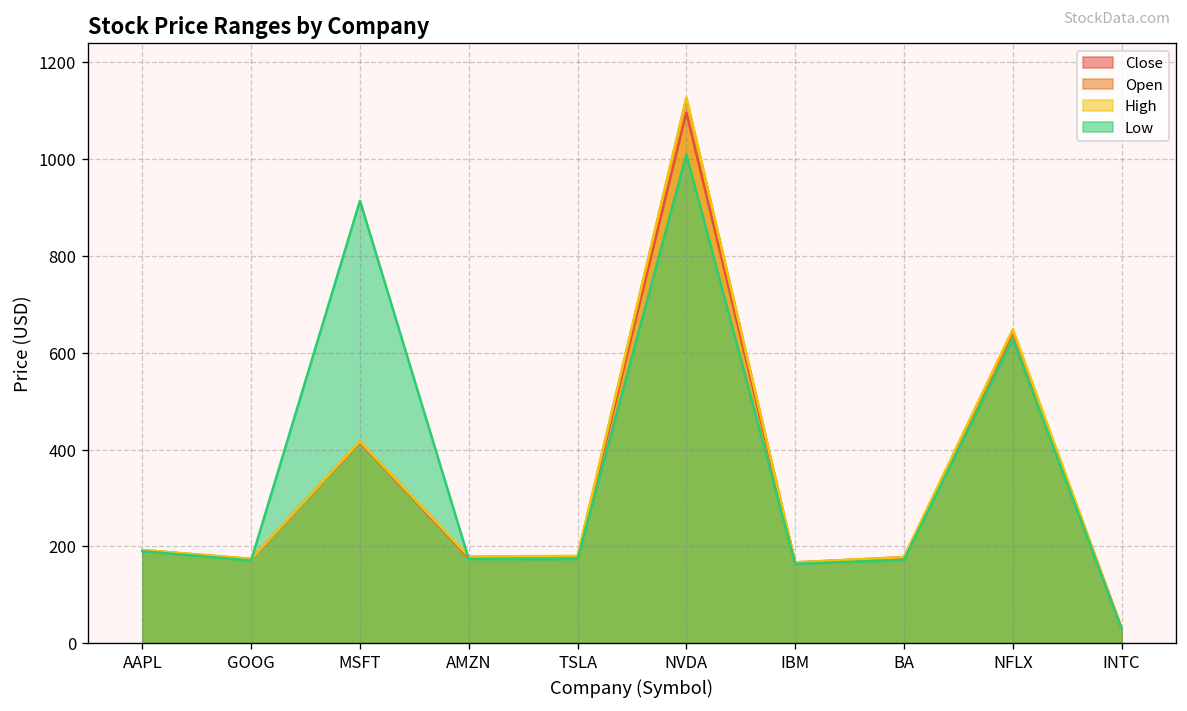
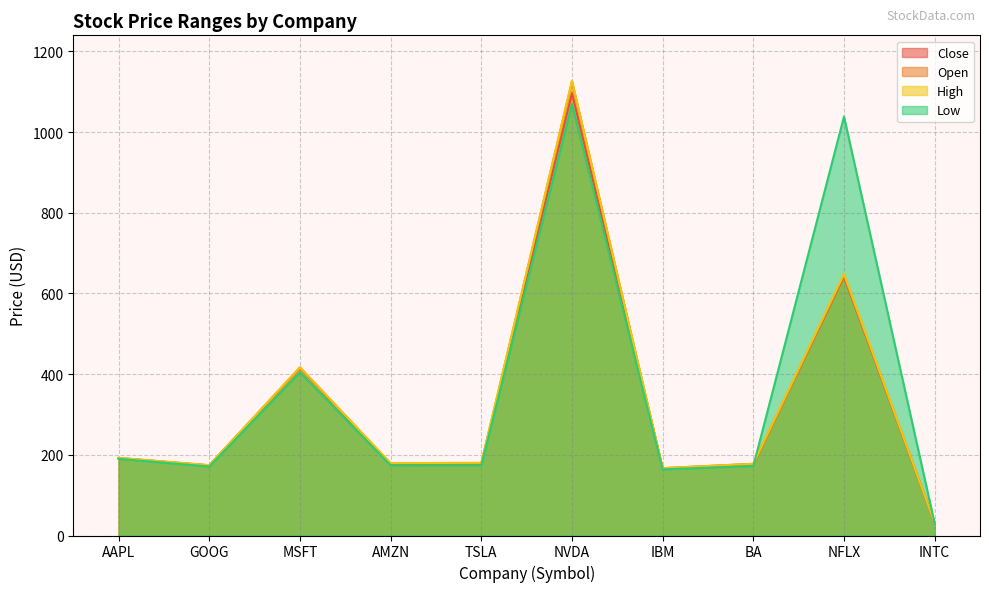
  {
    "Low": {
-     "MSFT": 910,
-     "NVDA": 1010,
-     "NFLX": 630
+     "MSFT": 400,
+     "NVDA": 1070,
+     "NFLX": 1040
    }
  }
